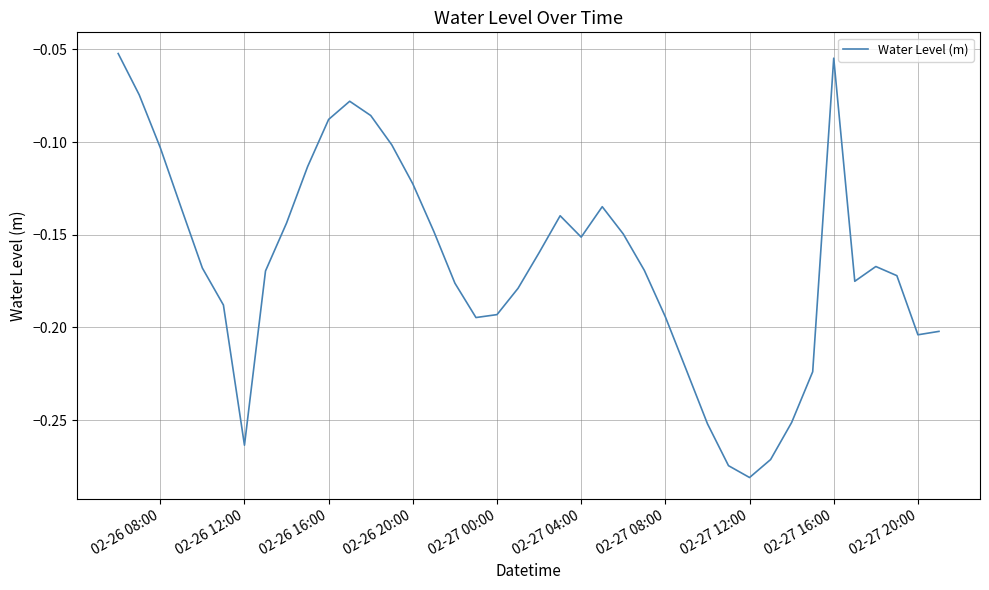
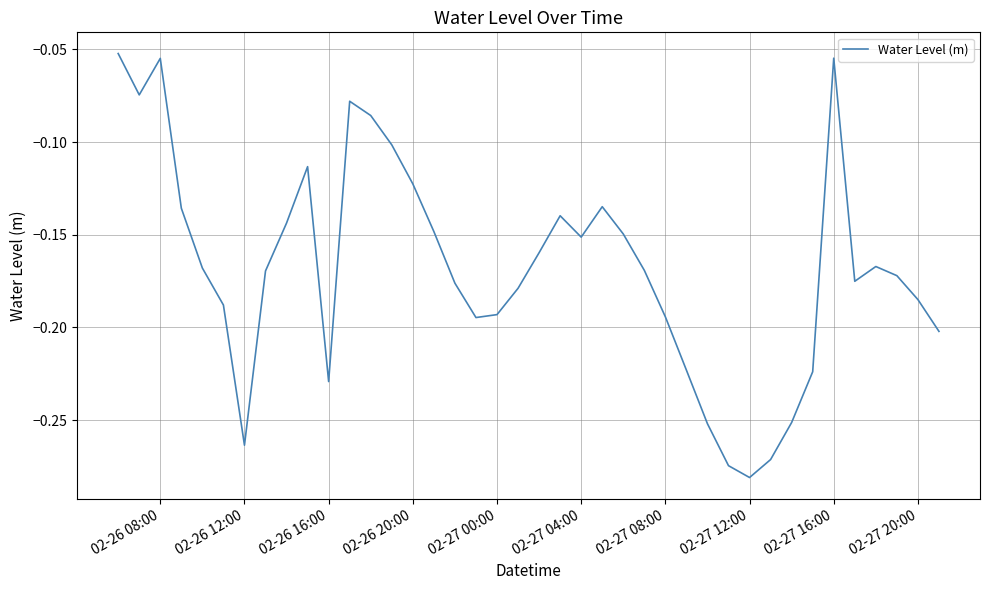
  {
-   "02-26 08:00": -0.103,
+   "02-26 08:00": -0.055,
    "02-26 12:00": -0.263,
-   "02-26 16:00": -0.088,
+   "02-26 16:00": -0.229,
    "02-26 20:00": -0.123,
    "02-27 00:00": -0.193,
    "02-27 04:00": -0.151,
    "02-27 08:00": -0.194,
    "02-27 12:00": -0.281,
    "02-27 16:00": -0.055,
-   "02-27 20:00": -0.204
+   "02-27 20:00": -0.185
  }
